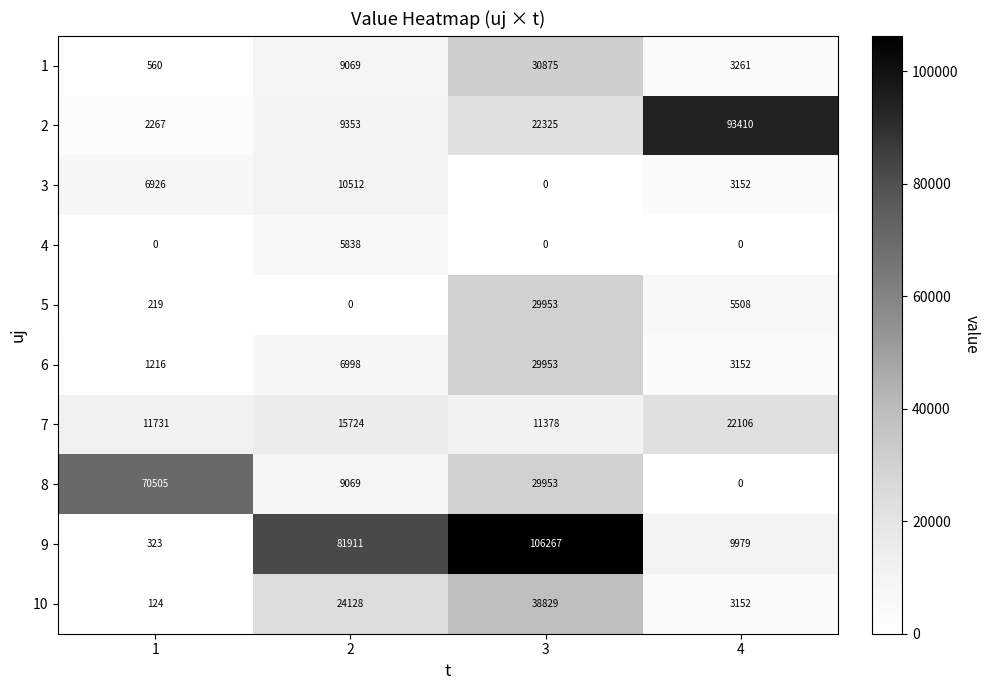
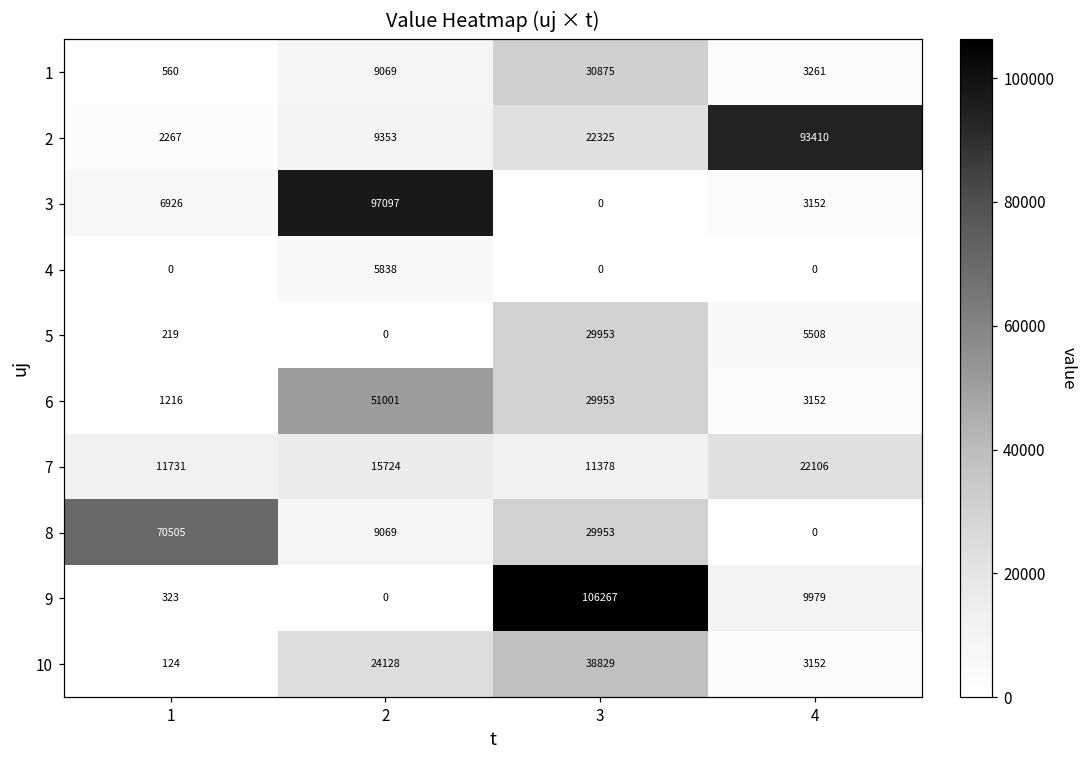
  {
    "1": {
      "1": 560,
      "2": 9069,
      "3": 30875,
      "4": 3261
    },
    "2": {
      "1": 2267,
      "2": 9353,
      "3": 22325,
      "4": 93410
    },
    "3": {
      "1": 6926,
-     "2": 10512,
+     "2": 97097,
      "3": 0,
      "4": 3152
    },
    "4": {
      "1": 0,
      "2": 5838,
      "3": 0,
      "4": 0
    },
    "5": {
      "1": 219,
      "2": 0,
      "3": 29953,
      "4": 5508
    },
    "6": {
      "1": 1216,
-     "2": 6998,
+     "2": 51001,
      "3": 29953,
      "4": 3152
    },
    "7": {
      "1": 11731,
      "2": 15724,
      "3": 11378,
      "4": 22106
    },
    "8": {
      "1": 70505,
      "2": 9069,
      "3": 29953,
      "4": 0
    },
    "9": {
      "1": 323,
-     "2": 81911,
+     "2": 0,
      "3": 106267,
      "4": 9979
    },
    "10": {
      "1": 124,
      "2": 24128,
      "3": 38829,
      "4": 3152
    }
  }
